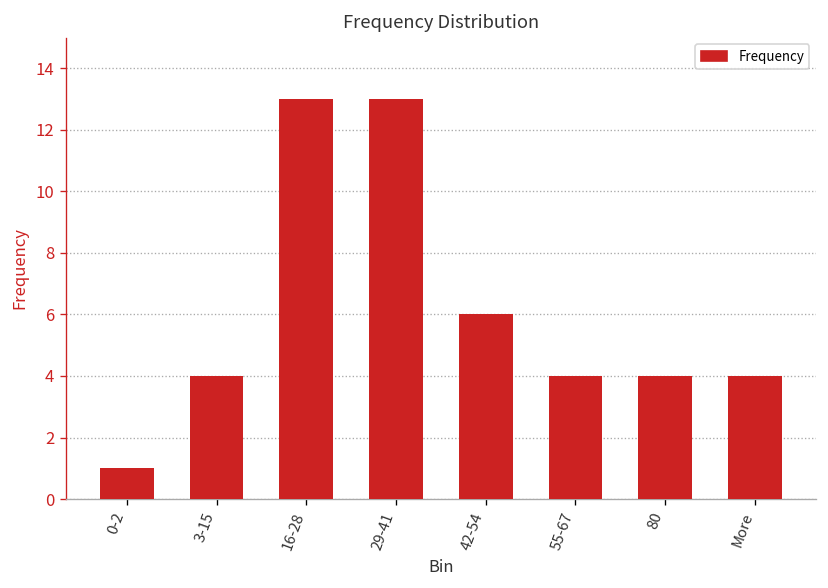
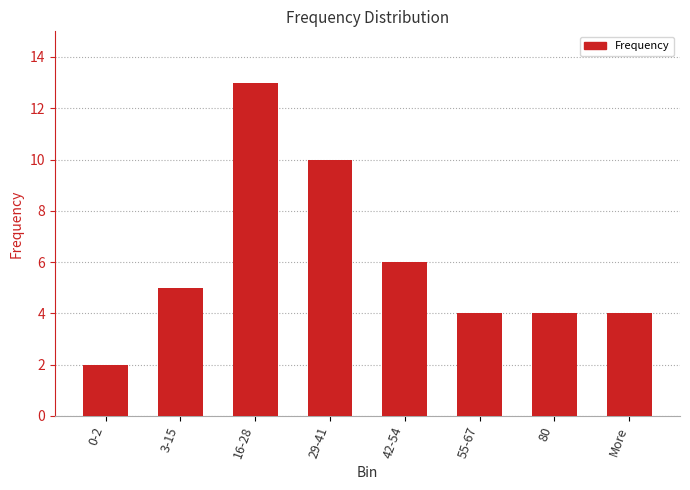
  {
-   "0-2": 1,
-   "3-15": 4,
+   "0-2": 2,
+   "3-15": 5,
    "16-28": 13,
-   "29-41": 13,
+   "29-41": 10,
    "42-54": 6,
    "55-67": 4,
    "80": 4,
    "More": 4
  }
